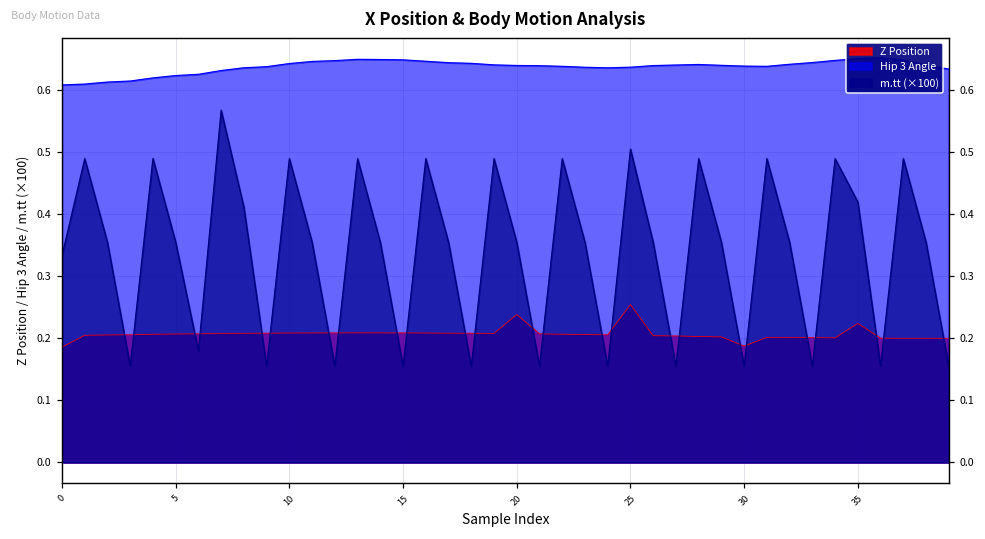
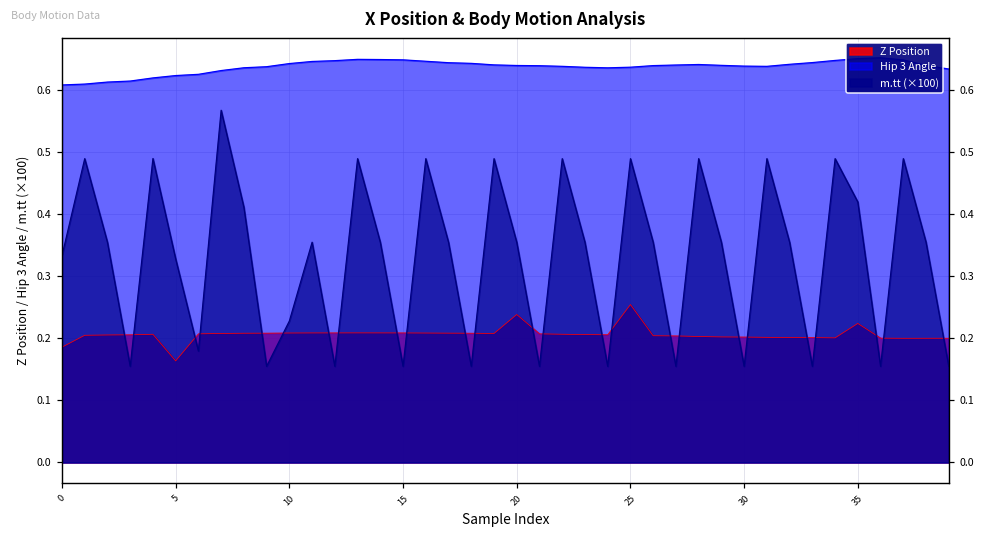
  {
    "Z Position": {
      "0": 0.19,
-     "5": 0.21,
+     "5": 0.16,
      "10": 0.21,
      "15": 0.21,
      "20": 0.24,
      "25": 0.25,
-     "30": 0.19,
+     "30": 0.20,
      "35": 0.22
    },
    "Hip 3 Angle": {
      "0": 0.61,
      "5": 0.62,
      "10": 0.64,
      "15": 0.65,
      "20": 0.64,
      "25": 0.64,
      "30": 0.64
    },
    "m.tt (×100)": {
      "0": 0.33,
-     "5": 0.36,
-     "10": 0.49,
+     "5": 0.33,
+     "10": 0.23,
      "15": 0.16,
      "20": 0.36,
-     "25": 0.51,
+     "25": 0.49,
      "30": 0.16,
      "35": 0.42
    }
  }
